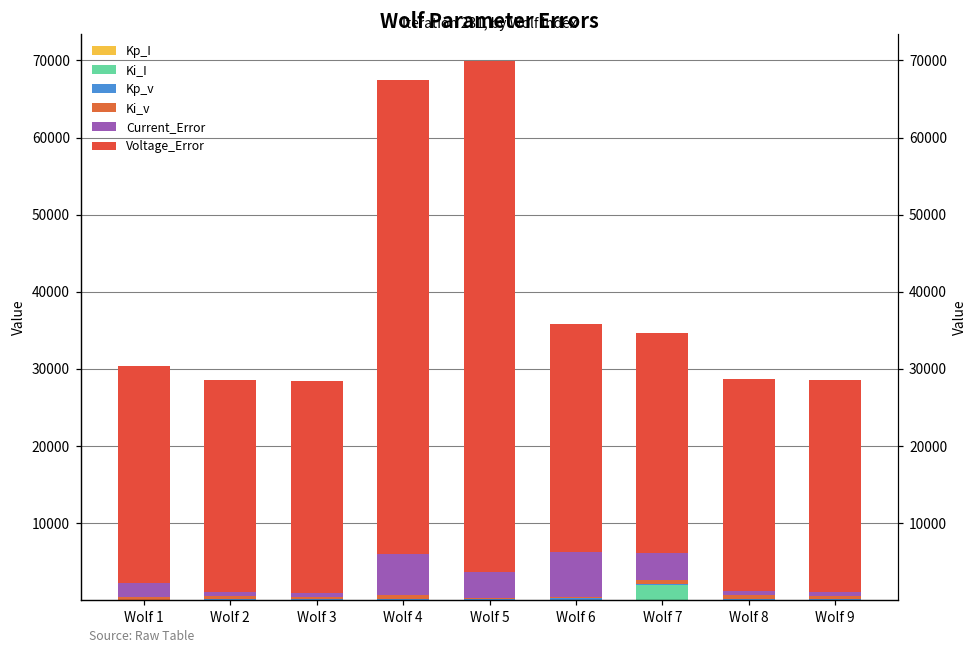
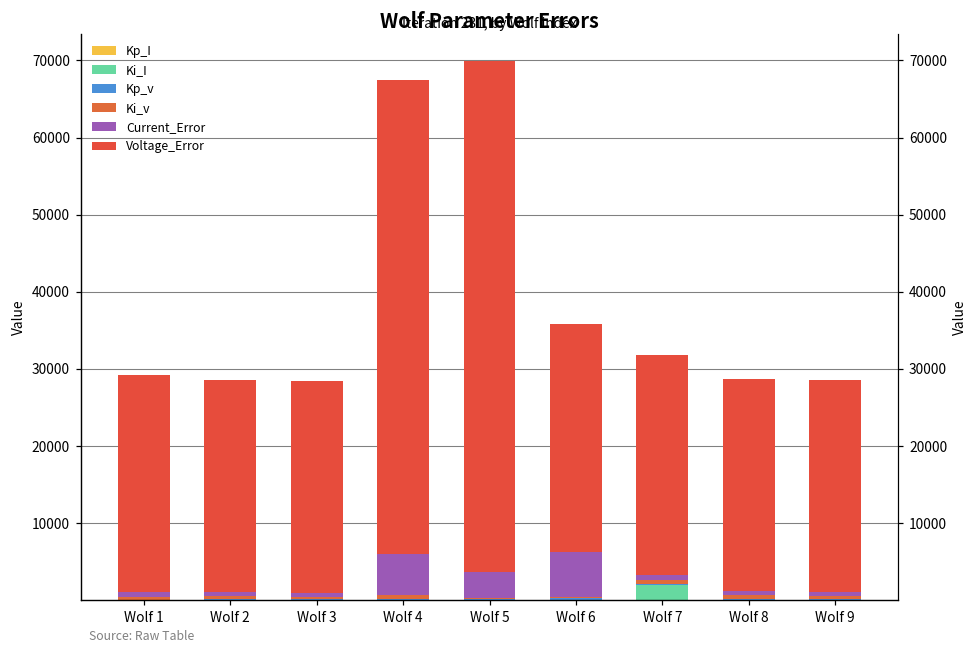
  {
    "Ki_I": {
      "Wolf 7": 2000
    },
    "Current_Error": {
-     "Wolf 1": 2000,
+     "Wolf 1": 1000,
      "Wolf 2": 1000,
      "Wolf 3": 0,
      "Wolf 4": 5000,
      "Wolf 5": 3000,
      "Wolf 6": 6000,
-     "Wolf 7": 4000,
+     "Wolf 7": 1000,
      "Wolf 8": 1000,
      "Wolf 9": 1000
    }
  }
